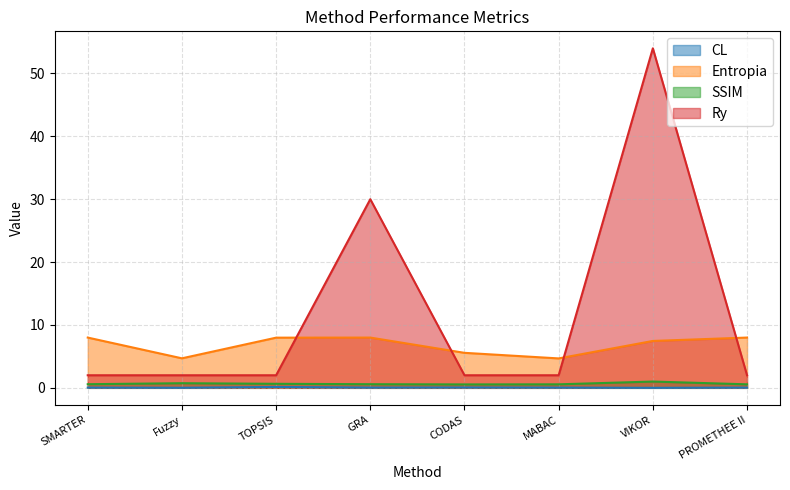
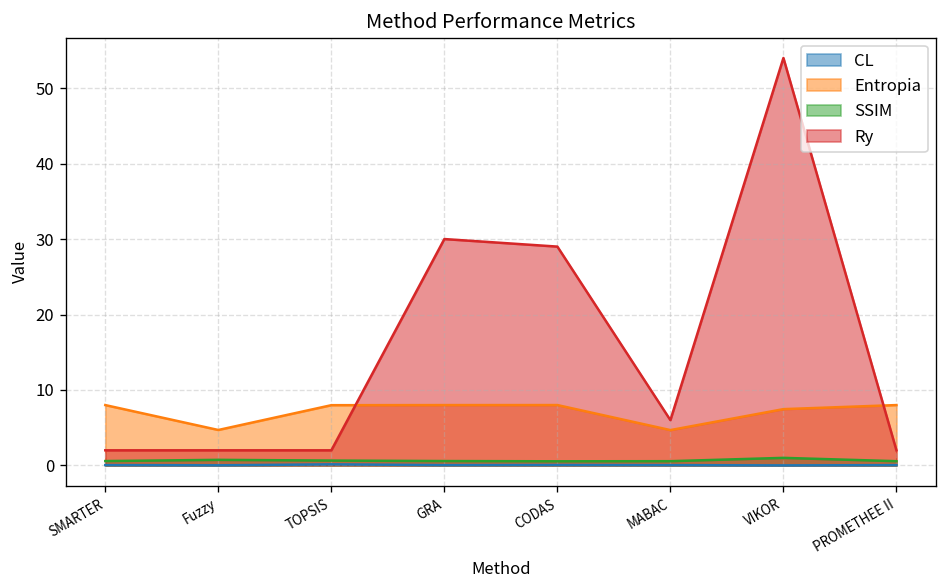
  {
    "CL": {
      "SMARTER": 0,
      "Fuzzy": 0,
      "TOPSIS": 0,
      "GRA": 0,
      "CODAS": 0,
      "MABAC": 0,
      "VIKOR": 0,
      "PROMETHEE II": 0
    },
    "Entropia": {
      "SMARTER": 8,
      "Fuzzy": 5,
      "TOPSIS": 8,
      "GRA": 8,
-     "CODAS": 6,
+     "CODAS": 8,
      "MABAC": 5,
      "VIKOR": 7,
      "PROMETHEE II": 8
    },
    "SSIM": {
      "SMARTER": 1,
      "Fuzzy": 1,
      "TOPSIS": 1,
      "GRA": 1,
      "CODAS": 1,
      "MABAC": 1,
      "VIKOR": 1,
      "PROMETHEE II": 1
    },
    "Ry": {
      "SMARTER": 2,
      "Fuzzy": 2,
      "TOPSIS": 2,
      "GRA": 30,
-     "CODAS": 2,
-     "MABAC": 2,
+     "CODAS": 29,
+     "MABAC": 6,
      "VIKOR": 54,
      "PROMETHEE II": 2
    }
  }
